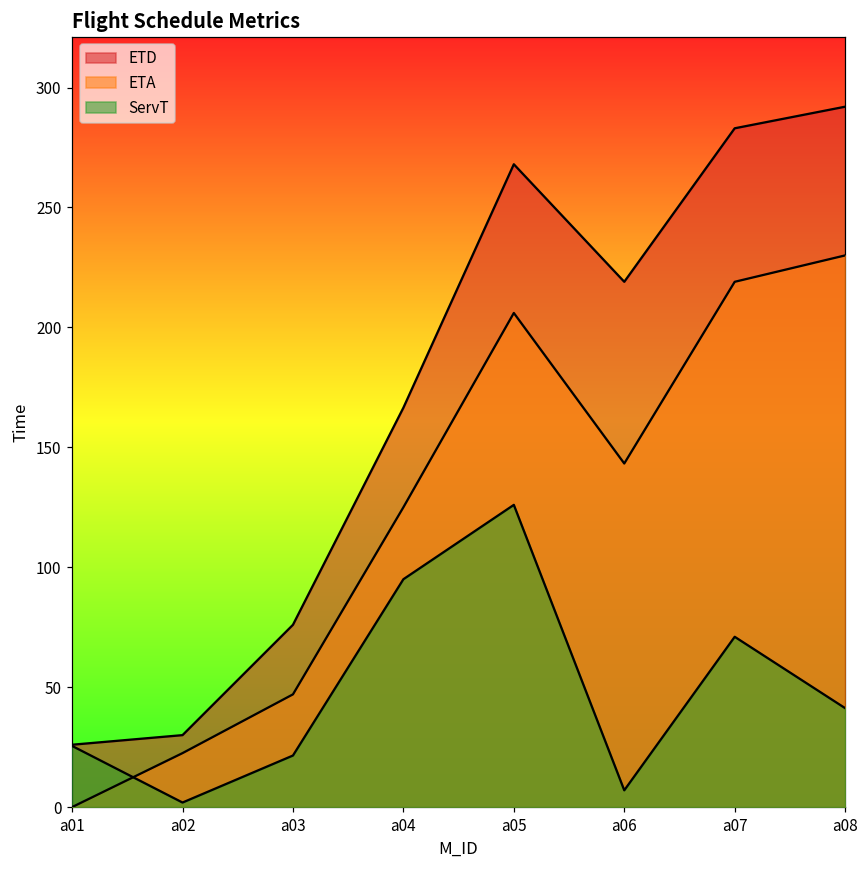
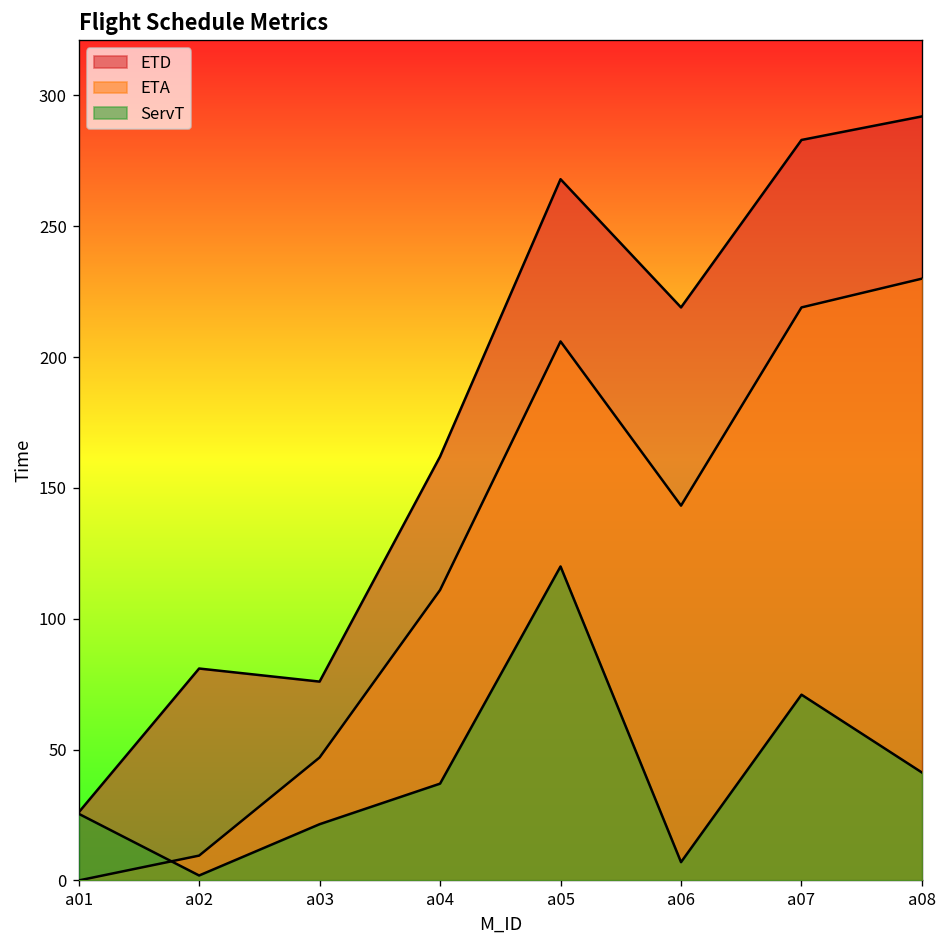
  {
    "ETD": {
-     "a02": 30,
+     "a02": 81,
      "a03": 76,
-     "a04": 167,
+     "a04": 162,
      "a05": 268,
      "a06": 219,
      "a07": 283,
      "a08": 292
    },
    "ETA": {
      "a01": 0,
-     "a02": 23,
+     "a02": 10,
      "a03": 47,
-     "a04": 125,
+     "a04": 111,
      "a05": 206,
      "a06": 143,
      "a07": 219,
      "a08": 230
    },
    "ServT": {
      "a02": 2,
      "a03": 22,
-     "a04": 95,
-     "a05": 126,
+     "a04": 37,
+     "a05": 120,
      "a06": 7,
      "a07": 71,
      "a08": 41
    }
  }
